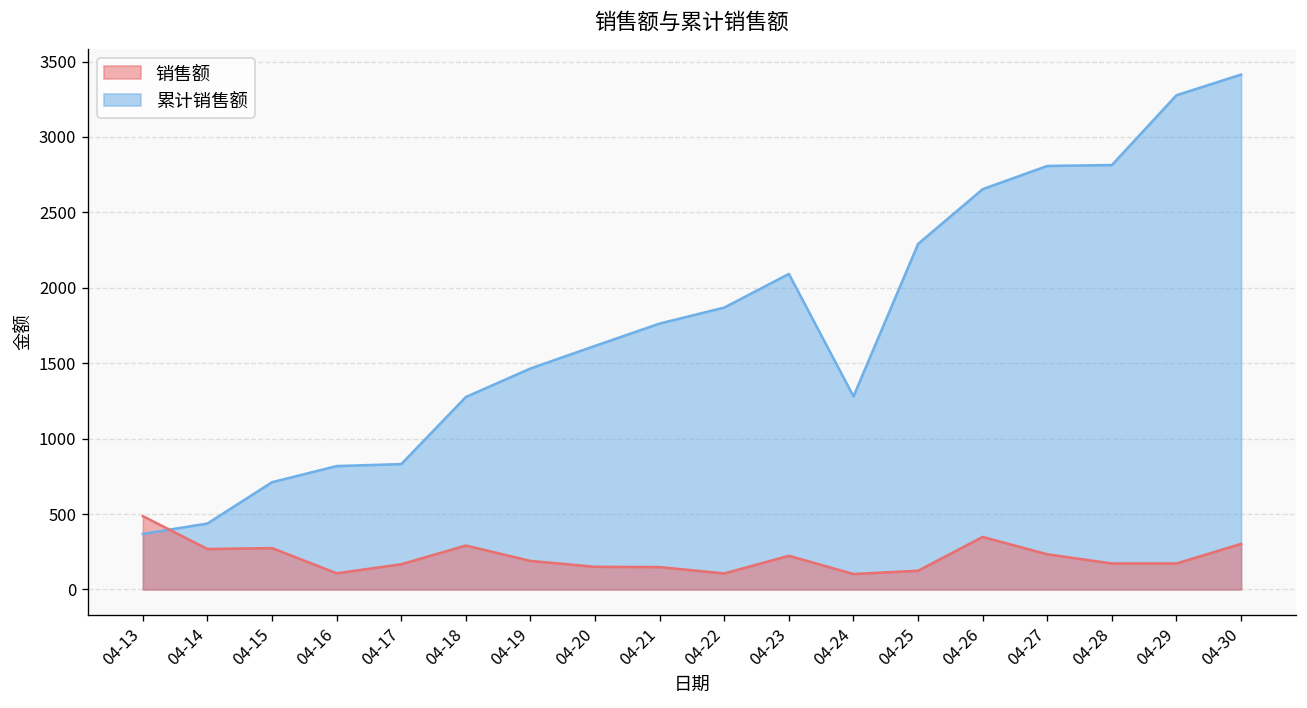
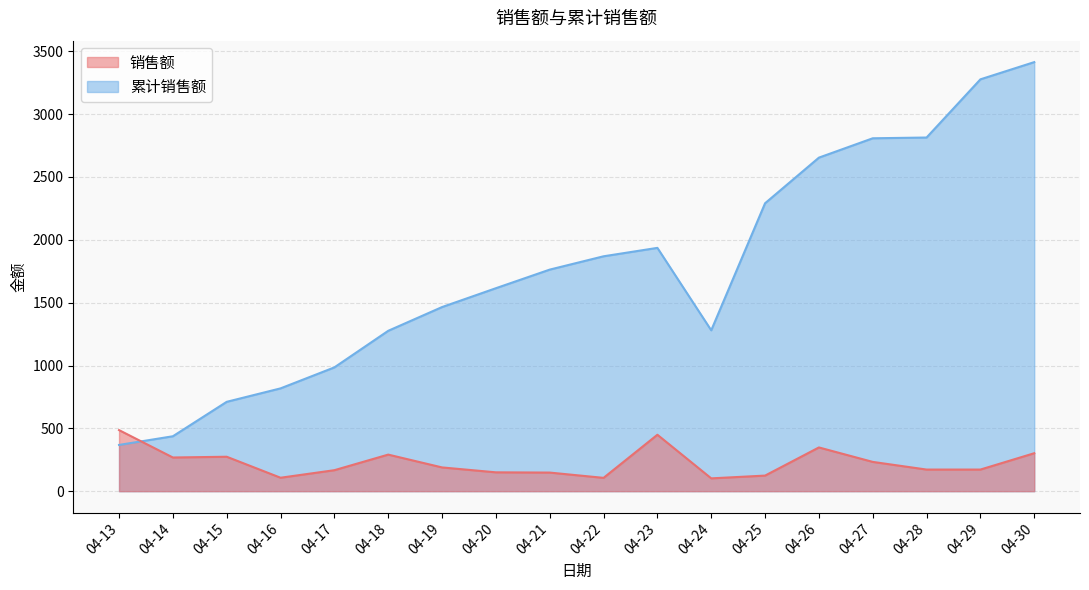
  {
    "累计销售额": {
      "04-13": 370,
      "04-14": 440,
      "04-15": 710,
      "04-16": 820,
-     "04-17": 830,
+     "04-17": 990,
      "04-18": 1280,
      "04-19": 1470,
      "04-20": 1620,
      "04-21": 1760,
      "04-22": 1870,
-     "04-23": 2090,
+     "04-23": 1940,
      "04-24": 1280,
      "04-25": 2290,
      "04-26": 2650,
      "04-27": 2810,
      "04-28": 2810,
      "04-29": 3280,
      "04-30": 3410
    },
    "销售额": {
      "04-13": 490,
      "04-14": 270,
      "04-15": 270,
      "04-16": 110,
      "04-17": 170,
      "04-18": 290,
      "04-19": 190,
      "04-20": 150,
      "04-21": 150,
      "04-22": 110,
-     "04-23": 220,
+     "04-23": 450,
      "04-24": 100,
      "04-25": 120,
      "04-26": 350,
      "04-27": 230,
      "04-28": 170,
      "04-29": 170,
      "04-30": 300
    }
  }
